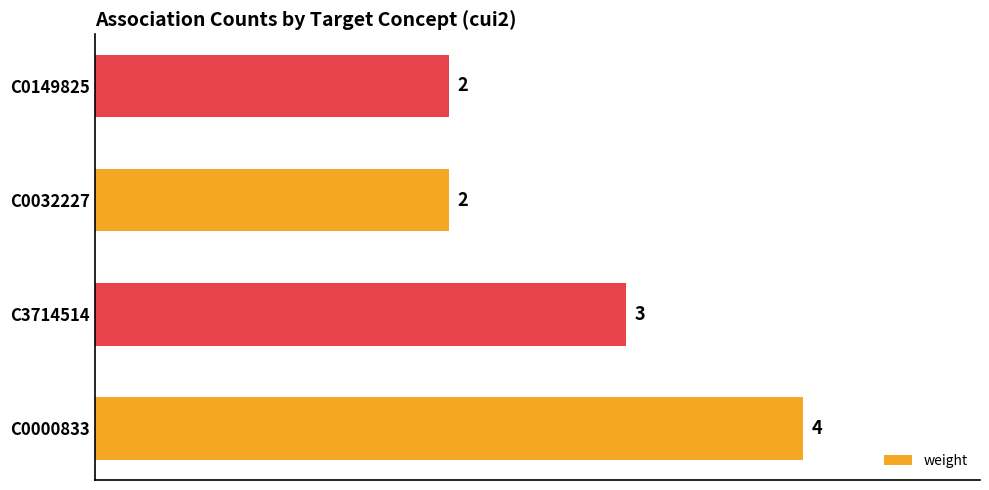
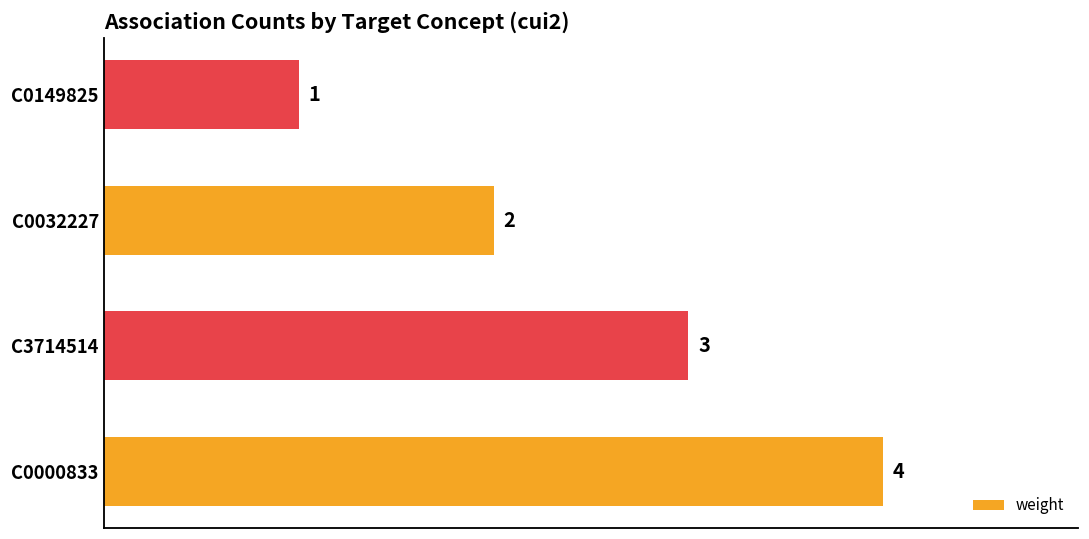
  {
-   "C0149825": 2,
+   "C0149825": 1,
    "C0032227": 2,
    "C3714514": 3,
    "C0000833": 4
  }
